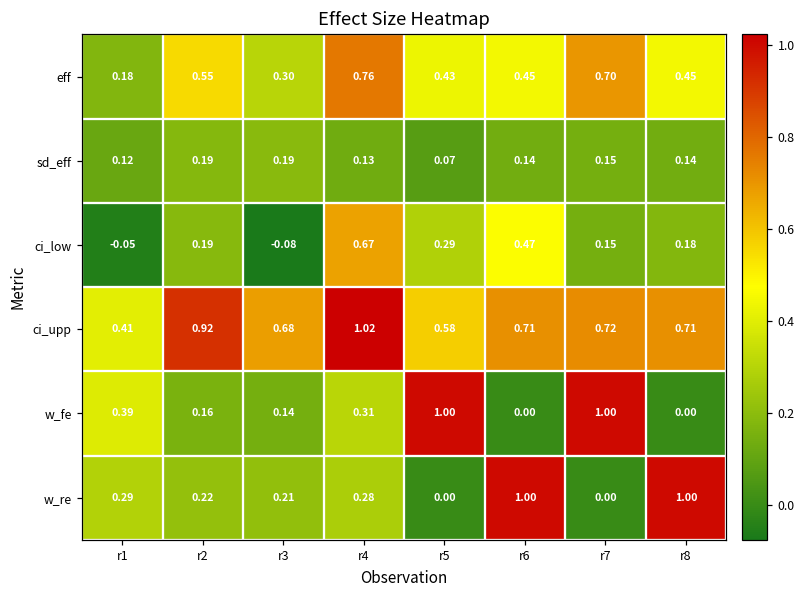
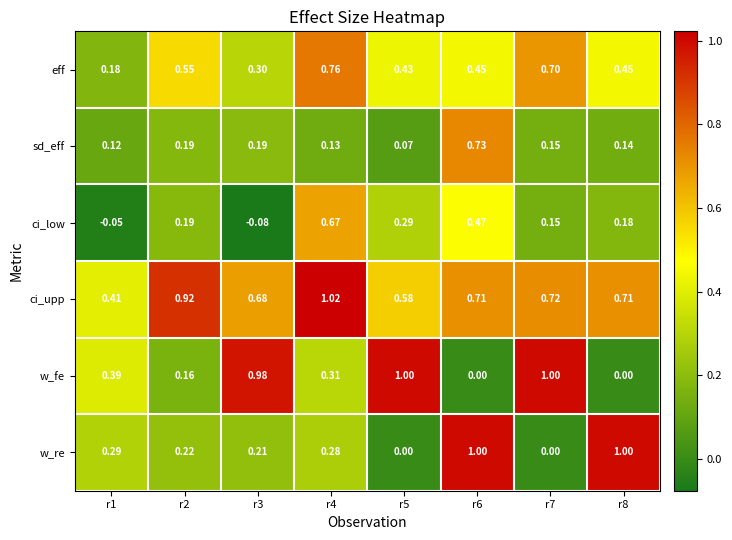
  {
    "eff": {
      "r1": 0.18,
      "r2": 0.55,
      "r3": 0.30,
      "r4": 0.76,
      "r5": 0.43,
      "r6": 0.45,
      "r7": 0.70,
      "r8": 0.45
    },
    "sd_eff": {
      "r1": 0.12,
      "r2": 0.19,
      "r3": 0.19,
      "r4": 0.13,
      "r5": 0.07,
-     "r6": 0.14,
+     "r6": 0.73,
      "r7": 0.15,
      "r8": 0.14
    },
    "ci_low": {
      "r1": -0.05,
      "r2": 0.19,
      "r3": -0.08,
      "r4": 0.67,
      "r5": 0.29,
      "r6": 0.47,
      "r7": 0.15,
      "r8": 0.18
    },
    "ci_upp": {
      "r1": 0.41,
      "r2": 0.92,
      "r3": 0.68,
      "r4": 1.02,
      "r5": 0.58,
      "r6": 0.71,
      "r7": 0.72,
      "r8": 0.71
    },
    "w_fe": {
      "r1": 0.39,
      "r2": 0.16,
-     "r3": 0.14,
+     "r3": 0.98,
      "r4": 0.31,
      "r5": 1.00,
      "r6": 0.00,
      "r7": 1.00,
      "r8": 0.00
    },
    "w_re": {
      "r1": 0.29,
      "r2": 0.22,
      "r3": 0.21,
      "r4": 0.28,
      "r5": 0.00,
      "r6": 1.00,
      "r7": 0.00,
      "r8": 1.00
    }
  }
